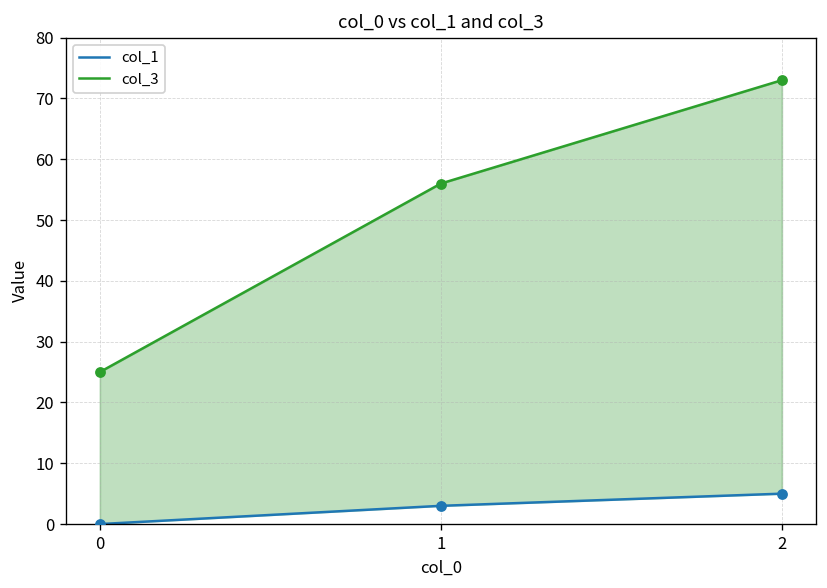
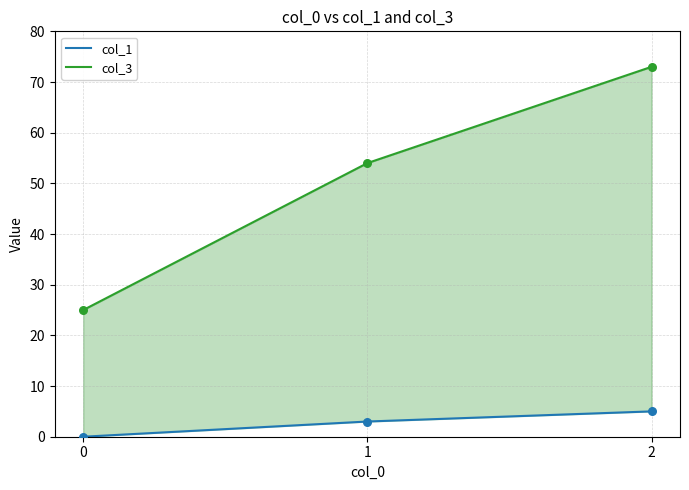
  {
    "col_1": {
      "0": 0,
      "1": 3,
      "2": 5
    },
    "col_3": {
      "0": 25,
-     "1": 56,
+     "1": 54,
      "2": 73
    }
  }
